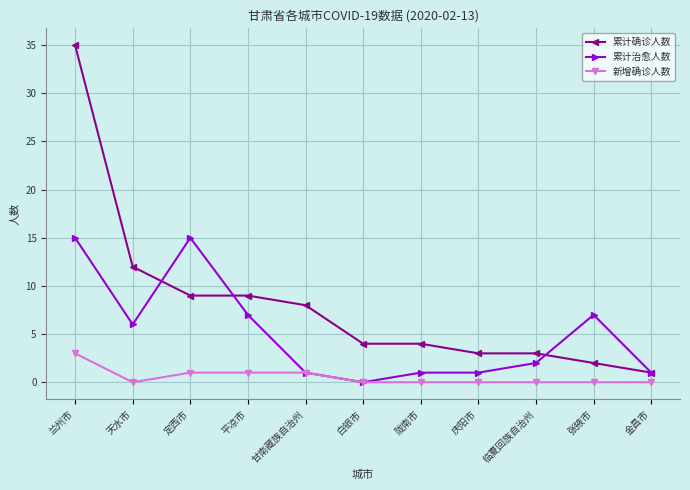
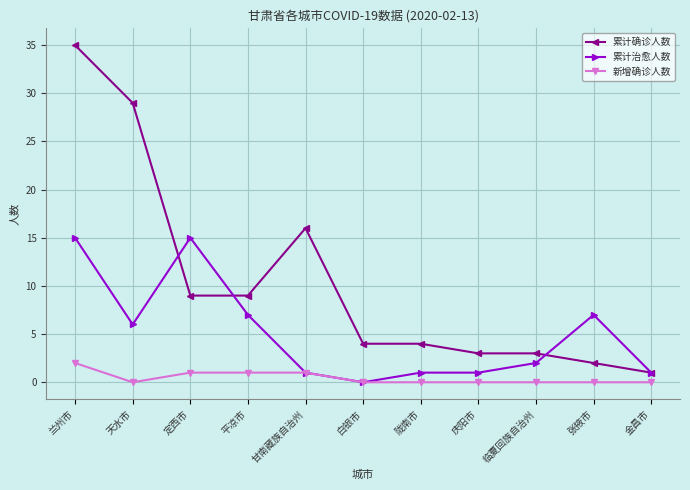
  {
    "累计确诊人数": {
      "兰州市": 35,
-     "天水市": 12,
+     "天水市": 29,
      "定西市": 9,
      "平凉市": 9,
-     "甘南藏族自治州": 8,
+     "甘南藏族自治州": 16,
      "白银市": 4,
      "陇南市": 4,
      "庆阳市": 3,
      "临夏回族自治州": 3,
      "张掖市": 2
    },
    "累计治愈人数": {
      "兰州市": 15,
      "天水市": 6,
      "定西市": 15,
      "平凉市": 7,
      "陇南市": 1,
      "庆阳市": 1,
      "临夏回族自治州": 2,
      "张掖市": 7
    },
    "新增确诊人数": {
-     "兰州市": 3,
+     "兰州市": 2,
      "天水市": 0,
      "定西市": 1,
      "平凉市": 1,
      "陇南市": 0,
      "庆阳市": 0,
      "临夏回族自治州": 0,
      "张掖市": 0,
      "金昌市": 0
    }
  }
